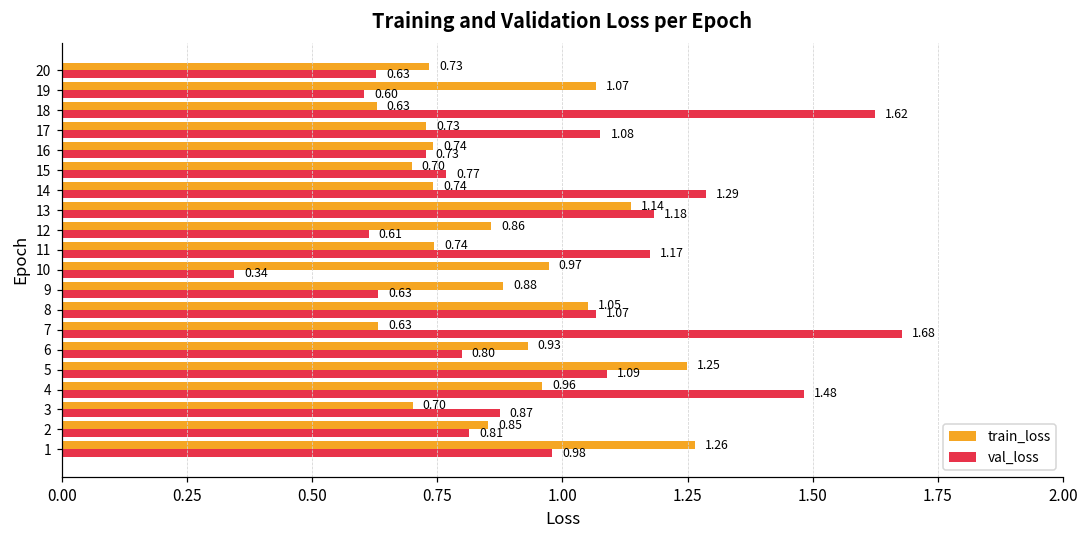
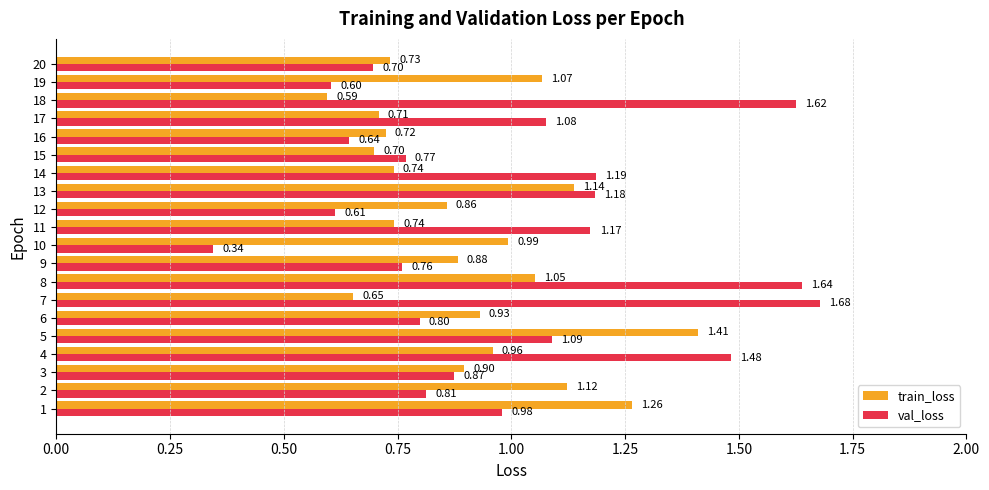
  {
    "train_loss": {
      "20": 0.73,
      "19": 1.07,
-     "18": 0.63,
-     "17": 0.73,
-     "16": 0.74,
+     "18": 0.59,
+     "17": 0.71,
+     "16": 0.72,
      "15": 0.70,
      "14": 0.74,
      "13": 1.14,
      "12": 0.86,
      "11": 0.74,
-     "10": 0.97,
+     "10": 0.99,
      "9": 0.88,
-     "7": 0.63,
+     "7": 0.65,
      "6": 0.93,
-     "5": 1.25,
+     "5": 1.41,
      "4": 0.96,
-     "3": 0.70,
-     "2": 0.85,
+     "3": 0.90,
+     "2": 1.12,
      "1": 1.26
    },
    "val_loss": {
-     "20": 0.63,
+     "20": 0.70,
      "19": 0.60,
      "18": 1.62,
      "17": 1.08,
-     "16": 0.73,
+     "16": 0.64,
      "15": 0.77,
-     "14": 1.29,
+     "14": 1.19,
      "13": 1.18,
      "12": 0.61,
      "11": 1.17,
      "10": 0.34,
-     "9": 0.63,
-     "8": 1.07,
+     "9": 0.76,
+     "8": 1.64,
      "7": 1.68,
      "6": 0.80,
      "5": 1.09,
      "4": 1.48,
      "3": 0.87,
      "2": 0.81,
      "1": 0.98
    }
  }
